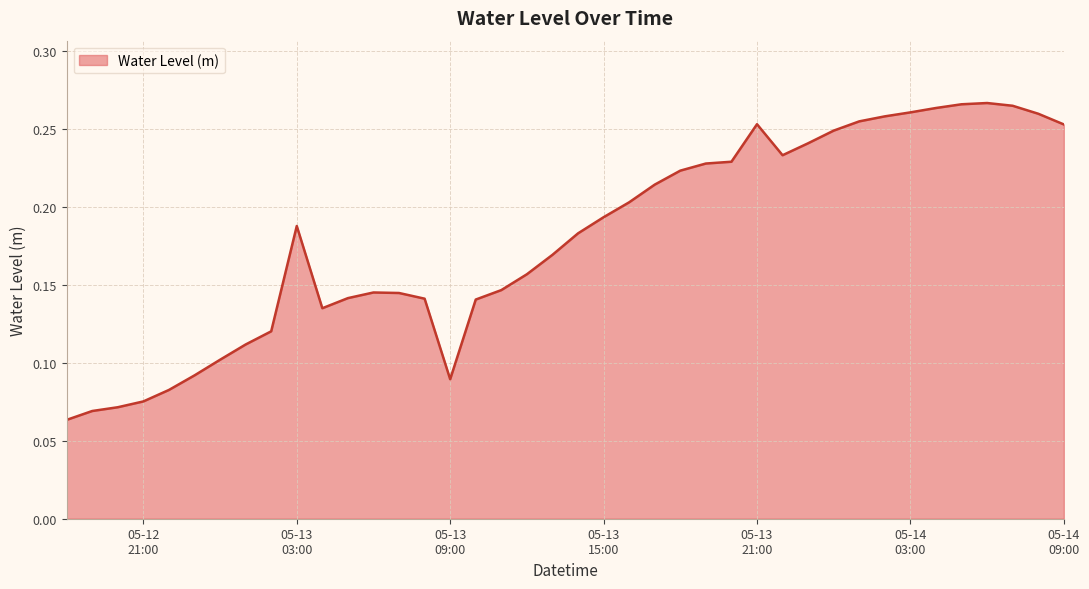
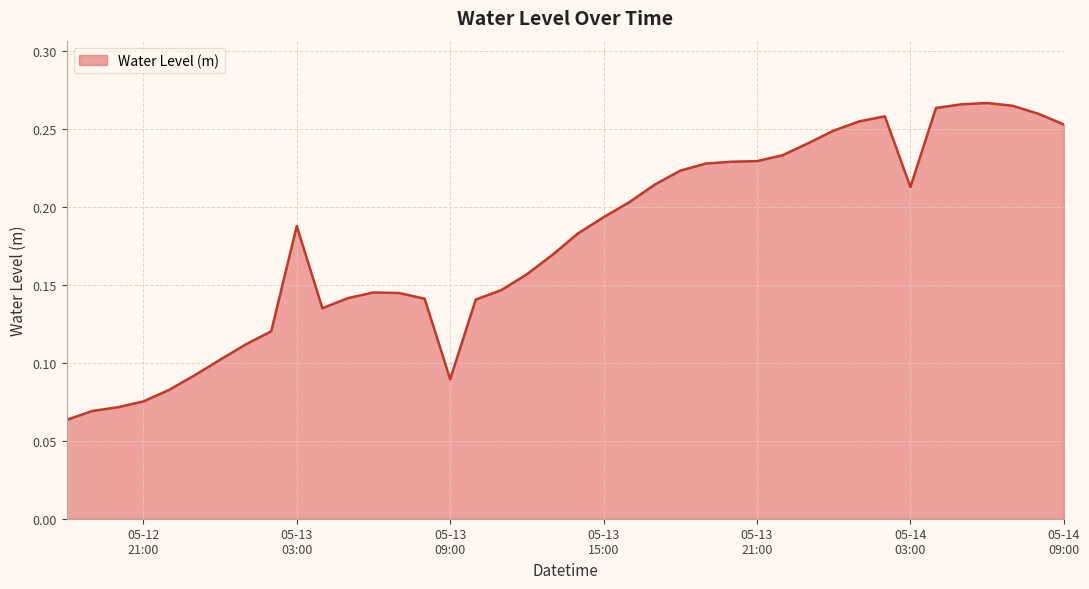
  {
    "05-12 21:00": 0.075,
    "05-13 03:00": 0.188,
    "05-13 09:00": 0.089,
    "05-13 15:00": 0.193,
-   "05-13 21:00": 0.253,
-   "05-14 03:00": 0.260,
+   "05-13 21:00": 0.229,
+   "05-14 03:00": 0.213,
    "05-14 09:00": 0.253
  }
